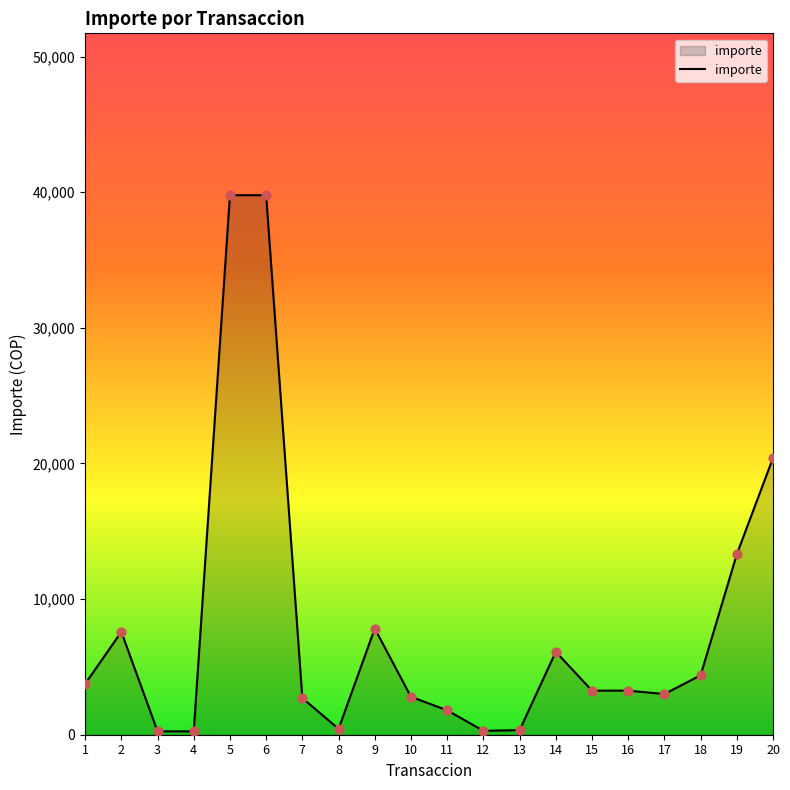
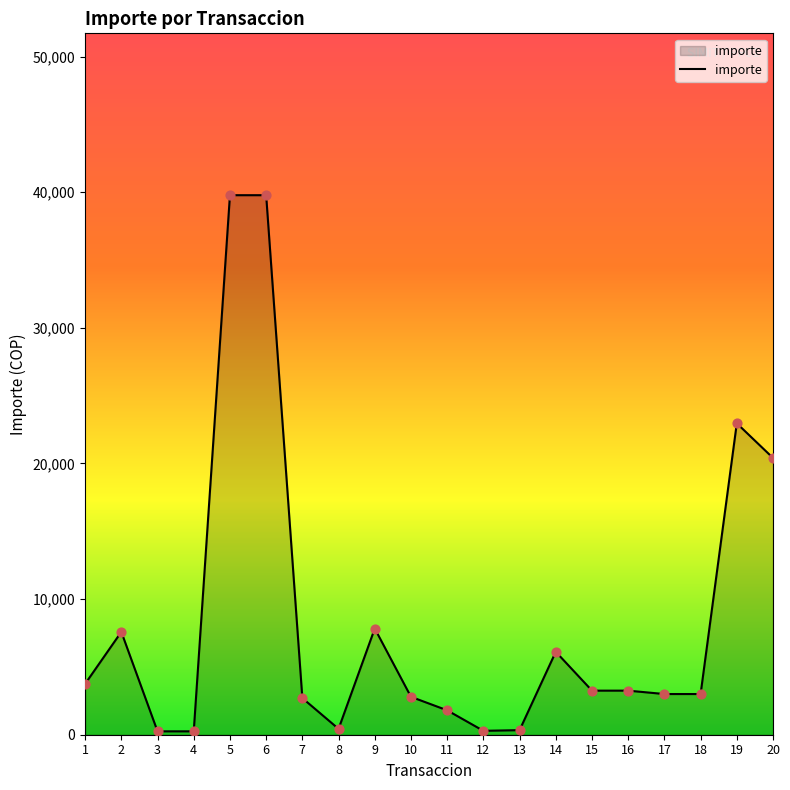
  {
    "1": "3,800",
    "2": "7,600",
    "3": "300",
    "4": "300",
    "5": "39,800",
    "6": "39,800",
    "7": "2,700",
    "8": "400",
    "9": "7,800",
    "10": "2,800",
    "11": "1,800",
    "12": "300",
    "13": "300",
    "14": "6,100",
    "15": "3,300",
    "16": "3,300",
    "17": "3,000",
-   "18": "4,400",
-   "19": "13,300",
+   "18": "3,000",
+   "19": "23,000",
    "20": "20,400"
  }
